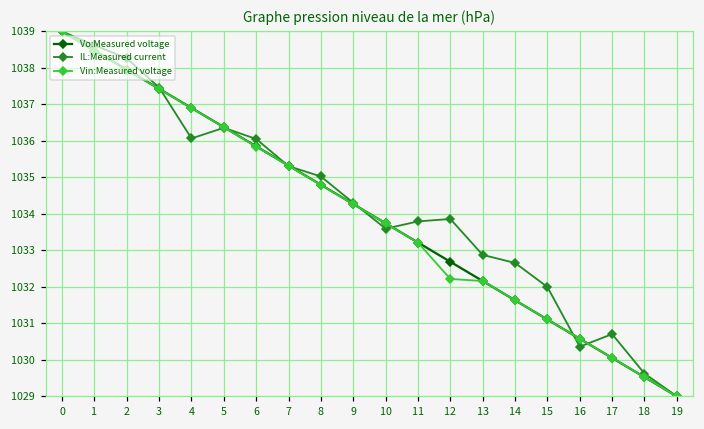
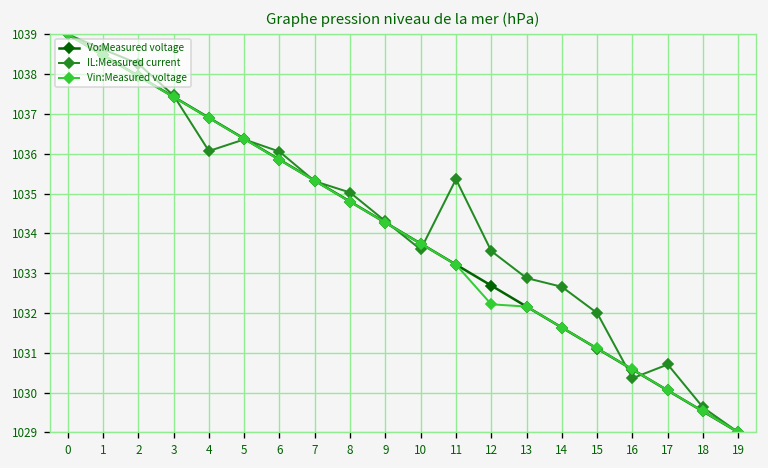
  {
    "Vo:Measured voltage": {
      "12": 1032.7
    },
    "IL:Measured current": {
      "4": 1036.1,
      "6": 1036.1,
      "8": 1035.0,
      "10": 1033.6,
-     "11": 1033.8,
-     "12": 1033.9,
+     "11": 1035.4,
+     "12": 1033.6,
      "13": 1032.9,
      "14": 1032.7,
      "15": 1032.0,
      "16": 1030.4,
      "17": 1030.7,
      "18": 1029.6
    },
    "Vin:Measured voltage": {
      "12": 1032.2
    }
  }
